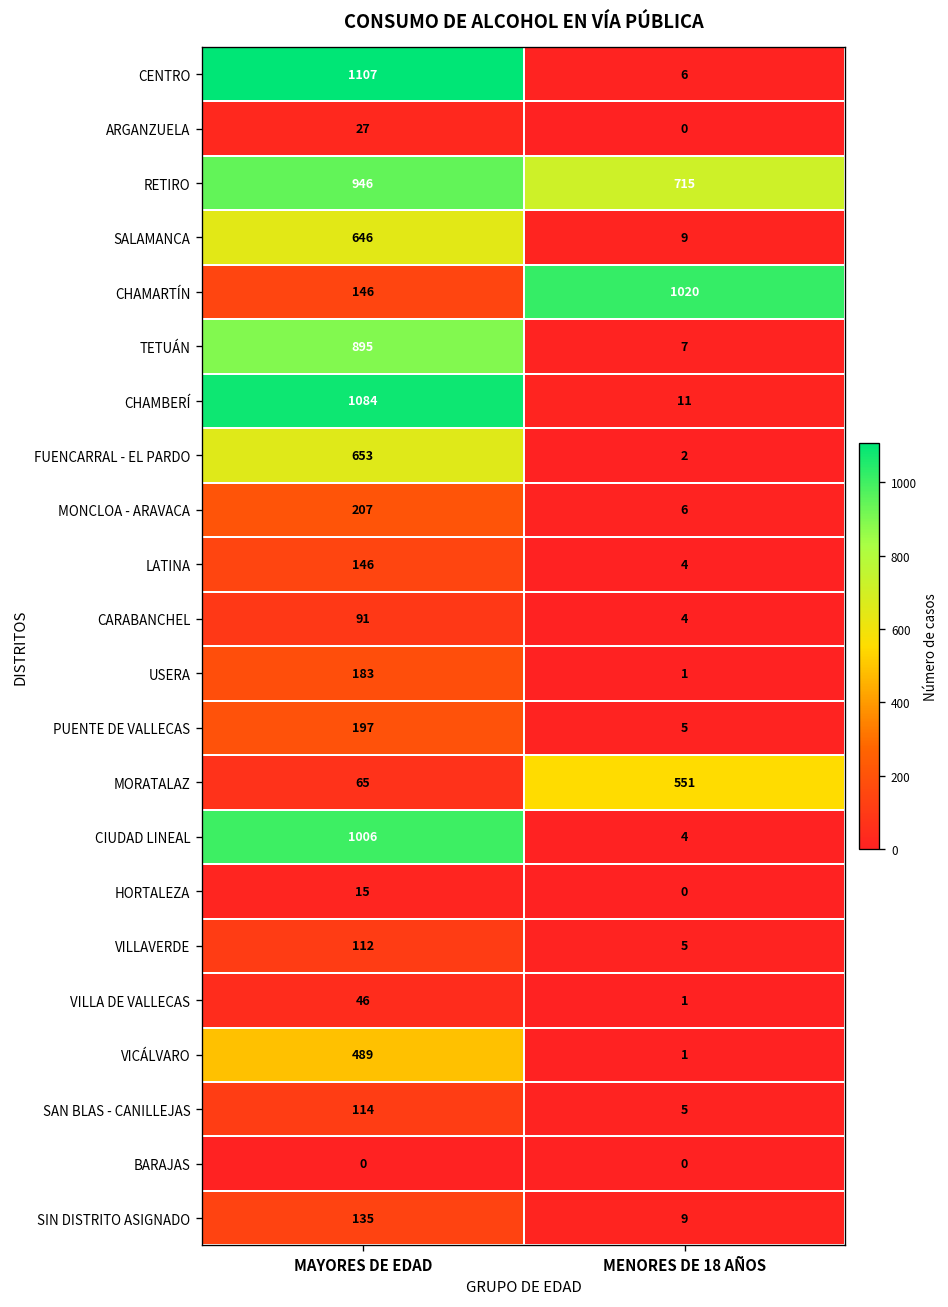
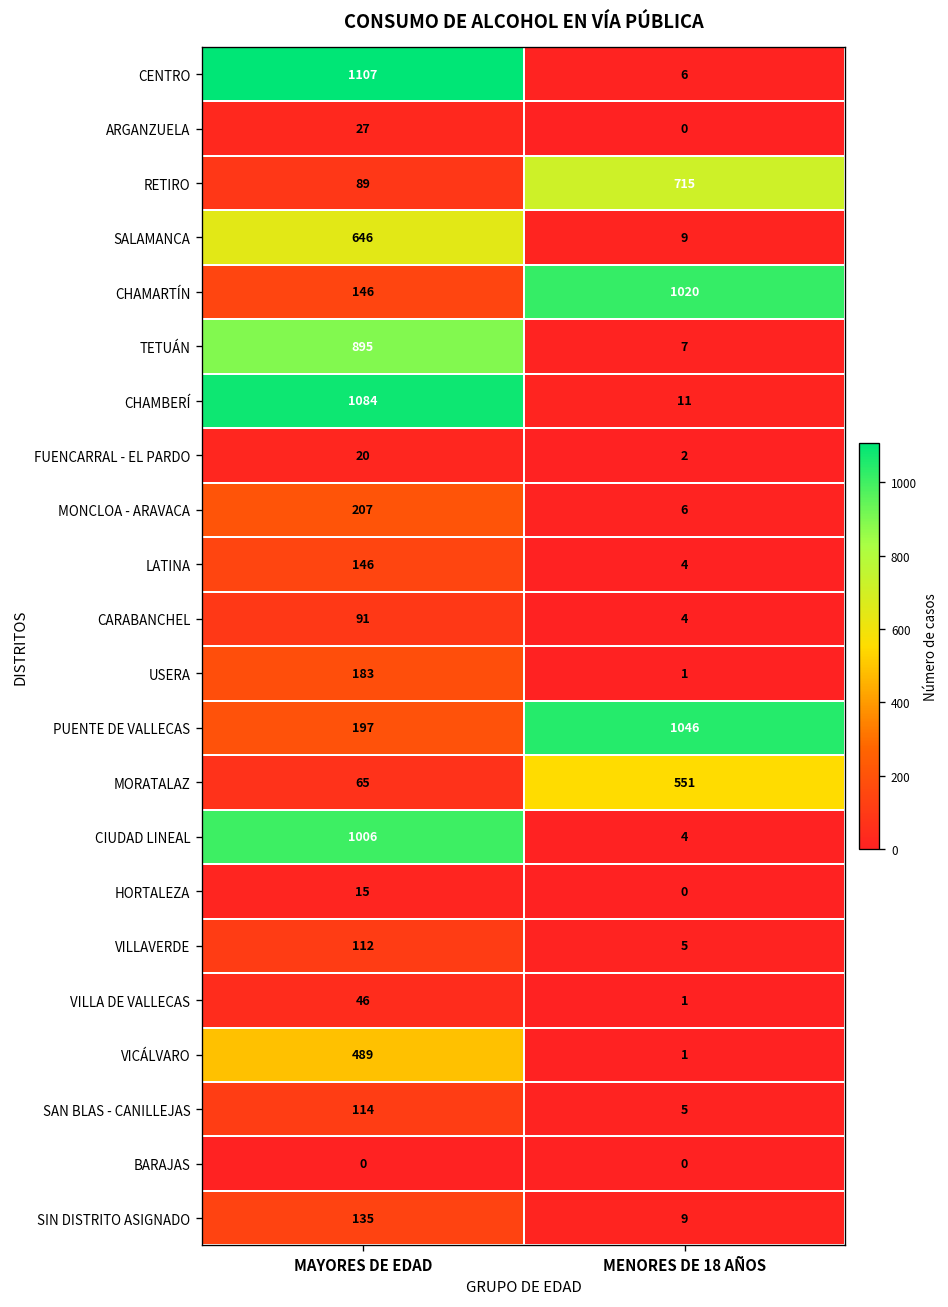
  {
    "CENTRO": {
      "MAYORES DE EDAD": 1107,
      "MENORES DE 18 AÑOS": 6
    },
    "ARGANZUELA": {
      "MAYORES DE EDAD": 27,
      "MENORES DE 18 AÑOS": 0
    },
    "RETIRO": {
-     "MAYORES DE EDAD": 946,
+     "MAYORES DE EDAD": 89,
      "MENORES DE 18 AÑOS": 715
    },
    "SALAMANCA": {
      "MAYORES DE EDAD": 646,
      "MENORES DE 18 AÑOS": 9
    },
    "CHAMARTÍN": {
      "MAYORES DE EDAD": 146,
      "MENORES DE 18 AÑOS": 1020
    },
    "TETUÁN": {
      "MAYORES DE EDAD": 895,
      "MENORES DE 18 AÑOS": 7
    },
    "CHAMBERÍ": {
      "MAYORES DE EDAD": 1084,
      "MENORES DE 18 AÑOS": 11
    },
    "FUENCARRAL - EL PARDO": {
-     "MAYORES DE EDAD": 653,
+     "MAYORES DE EDAD": 20,
      "MENORES DE 18 AÑOS": 2
    },
    "MONCLOA - ARAVACA": {
      "MAYORES DE EDAD": 207,
      "MENORES DE 18 AÑOS": 6
    },
    "LATINA": {
      "MAYORES DE EDAD": 146,
      "MENORES DE 18 AÑOS": 4
    },
    "CARABANCHEL": {
      "MAYORES DE EDAD": 91,
      "MENORES DE 18 AÑOS": 4
    },
    "USERA": {
      "MAYORES DE EDAD": 183,
      "MENORES DE 18 AÑOS": 1
    },
    "PUENTE DE VALLECAS": {
      "MAYORES DE EDAD": 197,
-     "MENORES DE 18 AÑOS": 5
+     "MENORES DE 18 AÑOS": 1046
    },
    "MORATALAZ": {
      "MAYORES DE EDAD": 65,
      "MENORES DE 18 AÑOS": 551
    },
    "CIUDAD LINEAL": {
      "MAYORES DE EDAD": 1006,
      "MENORES DE 18 AÑOS": 4
    },
    "HORTALEZA": {
      "MAYORES DE EDAD": 15,
      "MENORES DE 18 AÑOS": 0
    },
    "VILLAVERDE": {
      "MAYORES DE EDAD": 112,
      "MENORES DE 18 AÑOS": 5
    },
    "VILLA DE VALLECAS": {
      "MAYORES DE EDAD": 46,
      "MENORES DE 18 AÑOS": 1
    },
    "VICÁLVARO": {
      "MAYORES DE EDAD": 489,
      "MENORES DE 18 AÑOS": 1
    },
    "SAN BLAS - CANILLEJAS": {
      "MAYORES DE EDAD": 114,
      "MENORES DE 18 AÑOS": 5
    },
    "BARAJAS": {
      "MAYORES DE EDAD": 0,
      "MENORES DE 18 AÑOS": 0
    },
    "SIN DISTRITO ASIGNADO": {
      "MAYORES DE EDAD": 135,
      "MENORES DE 18 AÑOS": 9
    }
  }
